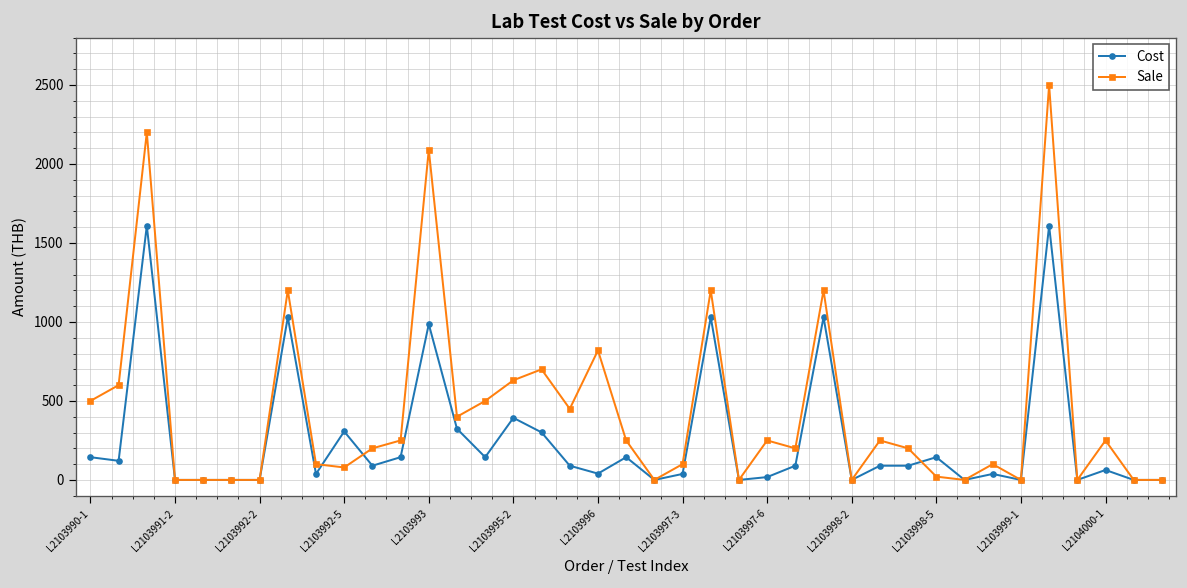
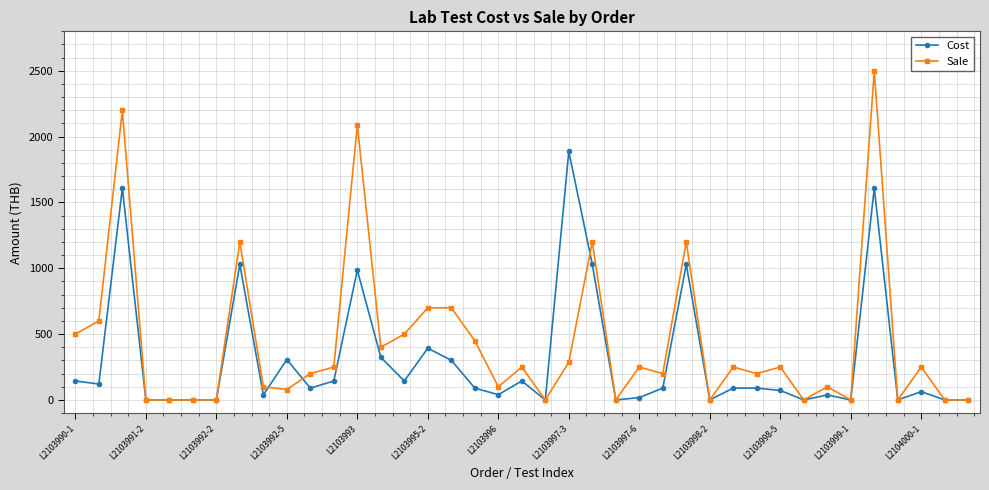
  {
    "Cost": {
      "L2103990-1": 140,
      "L2103992-5": 310,
      "L2103993": 990,
      "L2103995-2": 390,
      "L2103996": 40,
-     "L2103997-3": 40,
+     "L2103997-3": 1890,
      "L2103997-6": 20,
-     "L2103998-5": 140,
+     "L2103998-5": 70,
      "L2104000-1": 60
    },
    "Sale": {
      "L2103990-1": 500,
      "L2103992-5": 80,
      "L2103993": 2090,
-     "L2103995-2": 630,
-     "L2103996": 820,
-     "L2103997-3": 100,
+     "L2103995-2": 700,
+     "L2103996": 100,
+     "L2103997-3": 290,
      "L2103997-6": 250,
-     "L2103998-5": 20,
+     "L2103998-5": 250,
      "L2104000-1": 250
    }
  }
